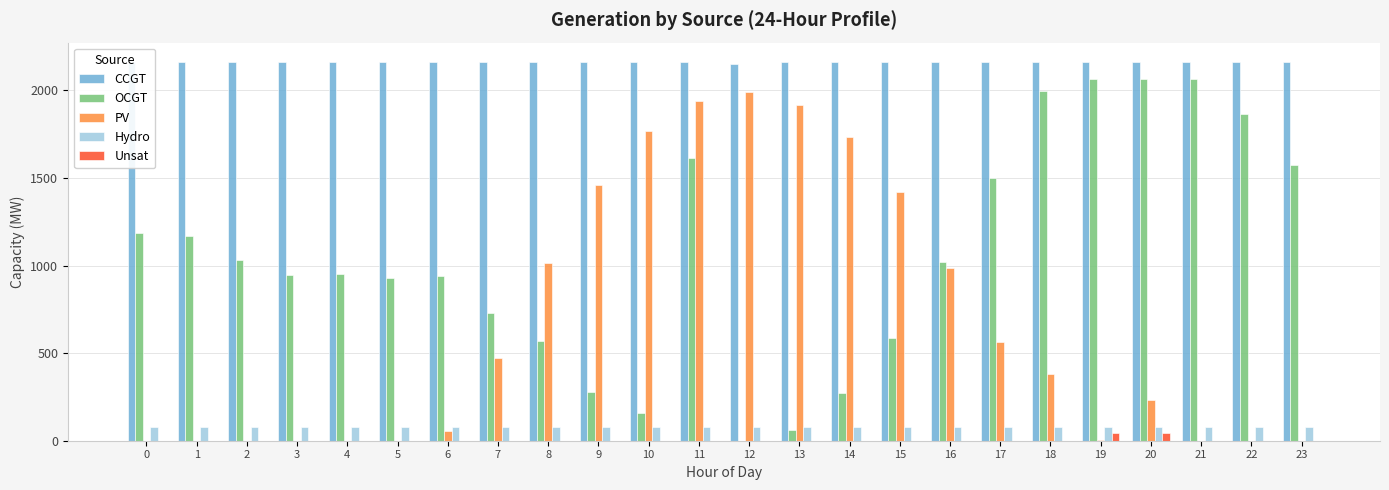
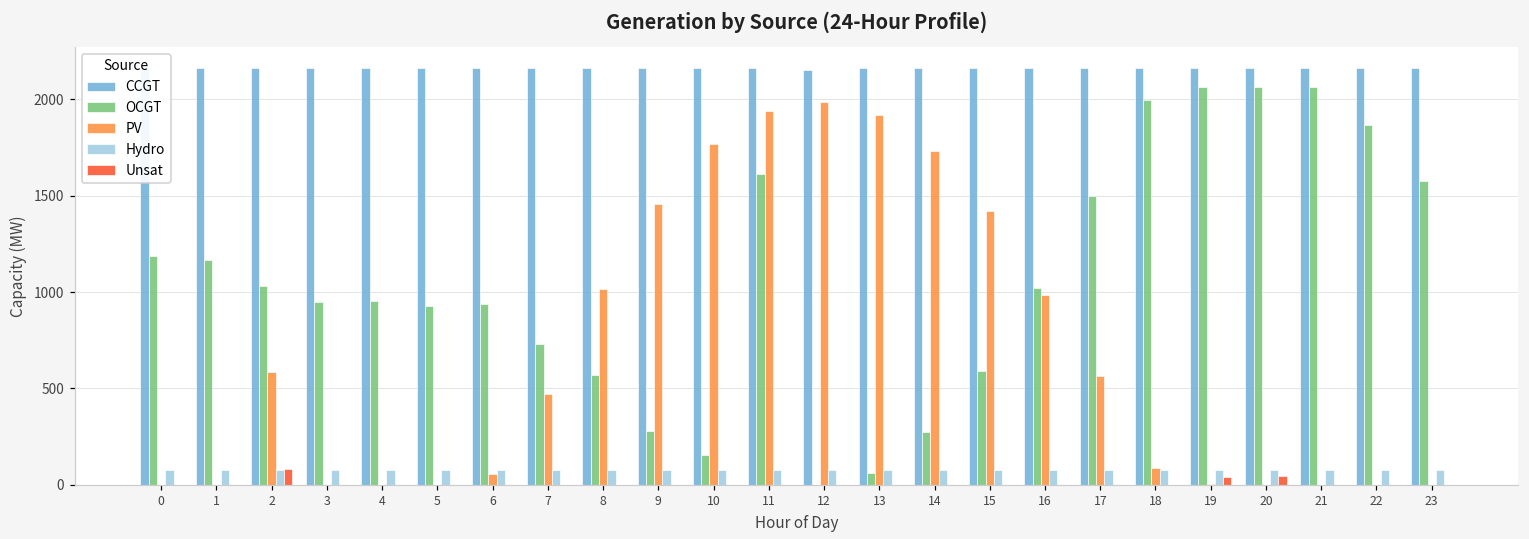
  {
    "OCGT": {
      "0": 1190,
      "1": 1170,
      "2": 1030,
      "3": 950,
      "4": 950,
      "5": 930,
      "6": 940,
      "7": 730,
      "8": 570,
      "9": 280,
      "10": 160,
      "11": 1610,
      "12": 0,
      "13": 60,
      "14": 270,
      "15": 590,
      "16": 1020,
      "17": 1500,
      "18": 2000,
      "19": 2060,
      "20": 2060,
      "21": 2060,
      "22": 1870,
      "23": 1570
    },
    "PV": {
      "0": 0,
      "1": 0,
-     "2": 0,
+     "2": 590,
      "3": 0,
      "4": 0,
      "6": 60,
      "7": 470,
      "8": 1020,
      "9": 1460,
      "10": 1770,
      "11": 1940,
      "12": 1990,
      "13": 1920,
      "14": 1730,
      "15": 1420,
      "16": 990,
      "17": 560,
-     "18": 380,
-     "20": 230,
+     "18": 90,
+     "20": 0,
      "21": 0,
      "22": 0,
      "23": 0
    },
    "Unsat": {
      "0": 0,
      "1": 0,
-     "2": 0,
+     "2": 80,
      "3": 0,
      "4": 0,
      "5": 0,
      "6": 0,
      "7": 0,
      "8": 0,
      "9": 0,
      "10": 0,
      "11": 0,
      "12": 0,
      "13": 0,
      "14": 0,
      "15": 0,
      "16": 0,
      "17": 0,
      "18": 0,
      "19": 40,
      "20": 50,
      "21": 0,
      "22": 0,
      "23": 0
    }
  }
